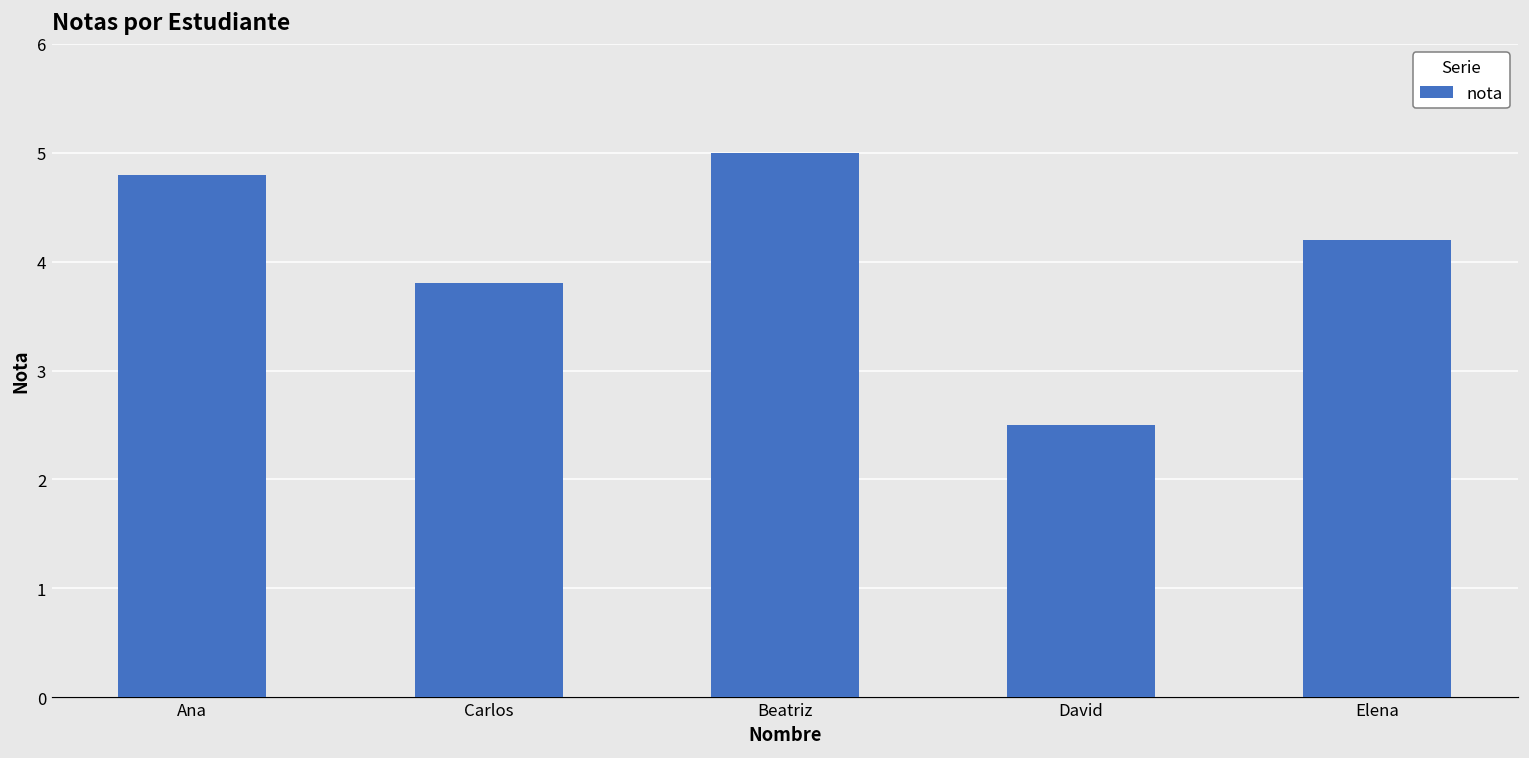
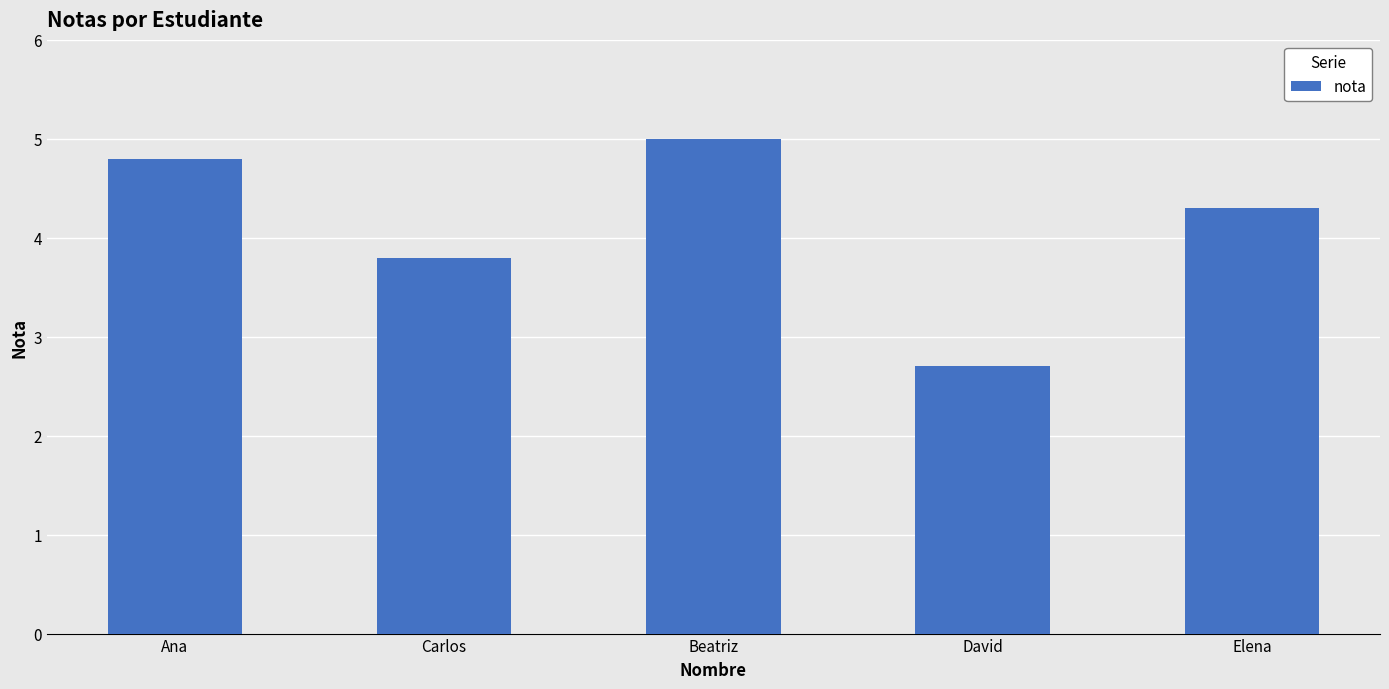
  {
    "Ana": 4.8,
    "Carlos": 3.8,
    "Beatriz": 5.0,
-   "David": 2.5,
-   "Elena": 4.2
+   "David": 2.7,
+   "Elena": 4.3
  }
